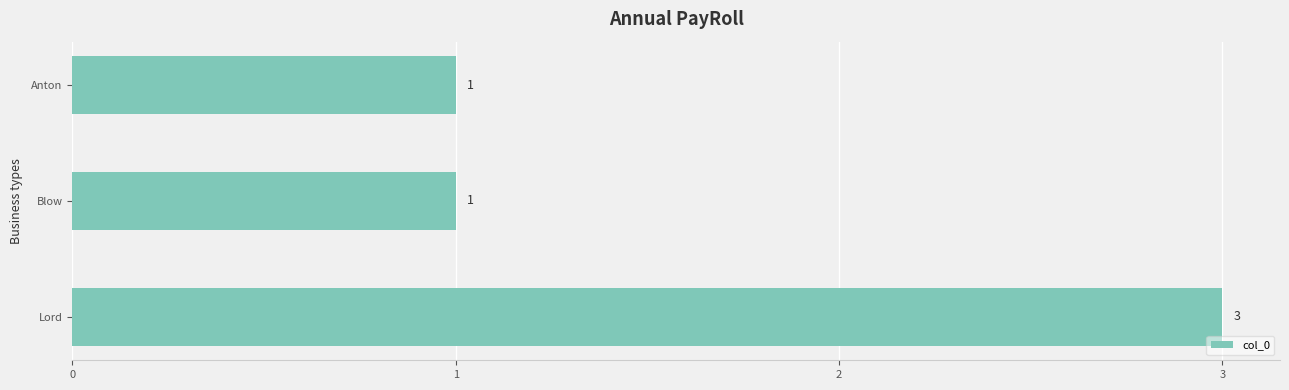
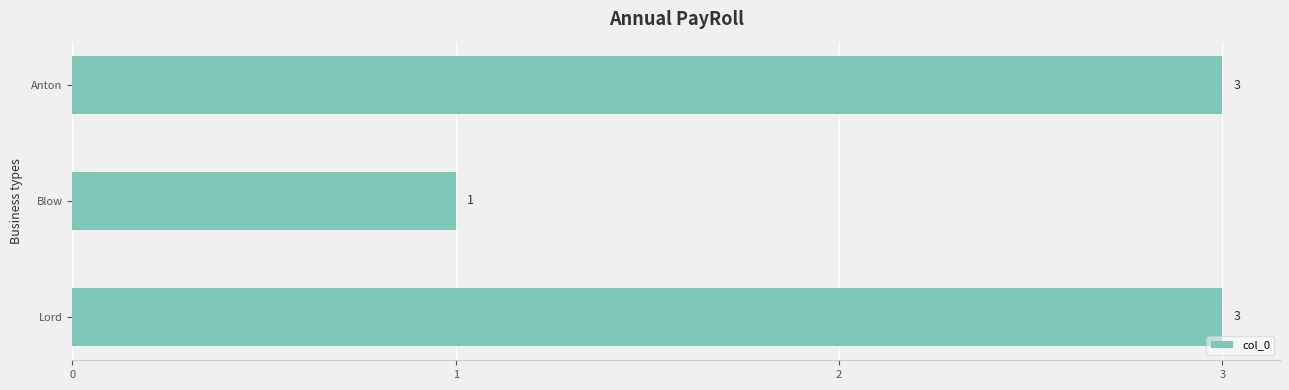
  {
-   "Anton": 1,
+   "Anton": 3,
    "Blow": 1,
    "Lord": 3
  }
